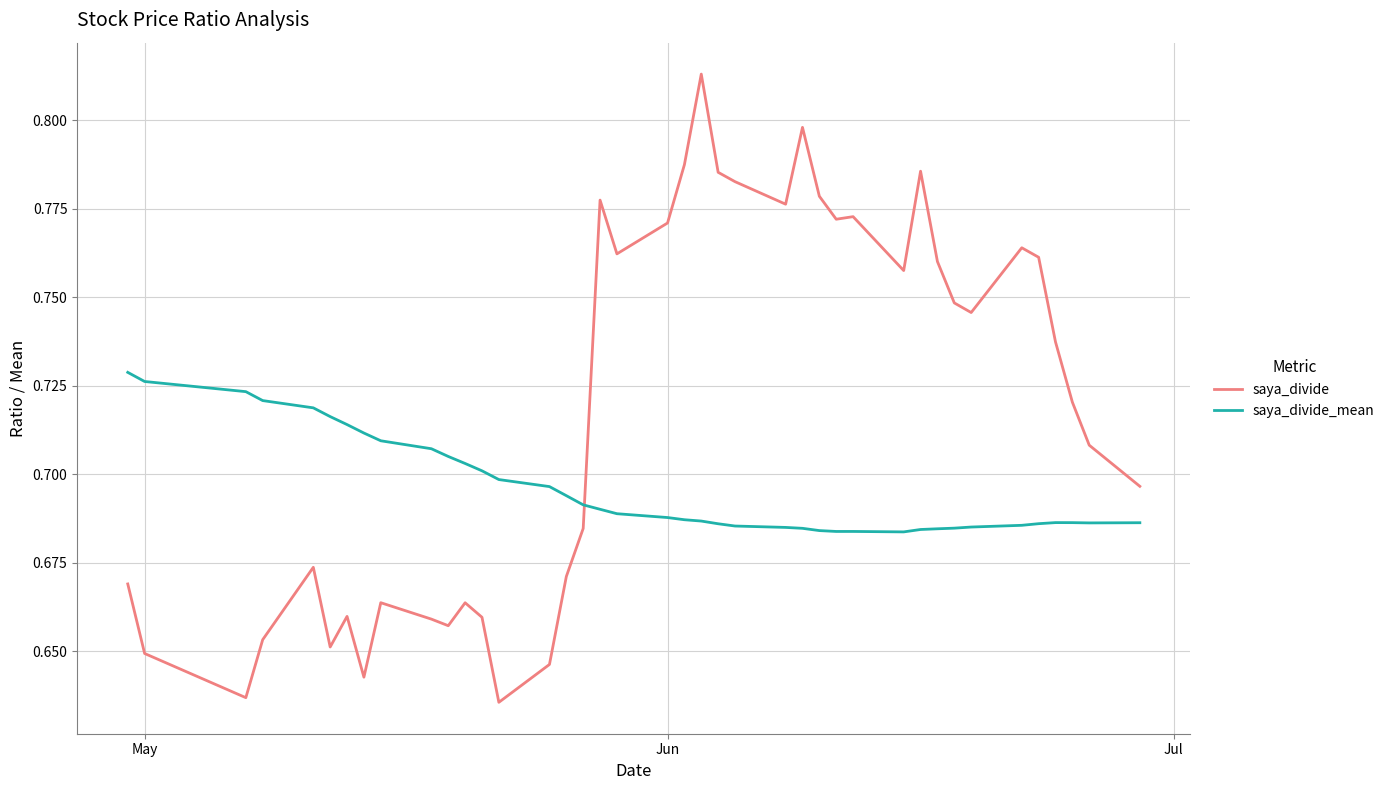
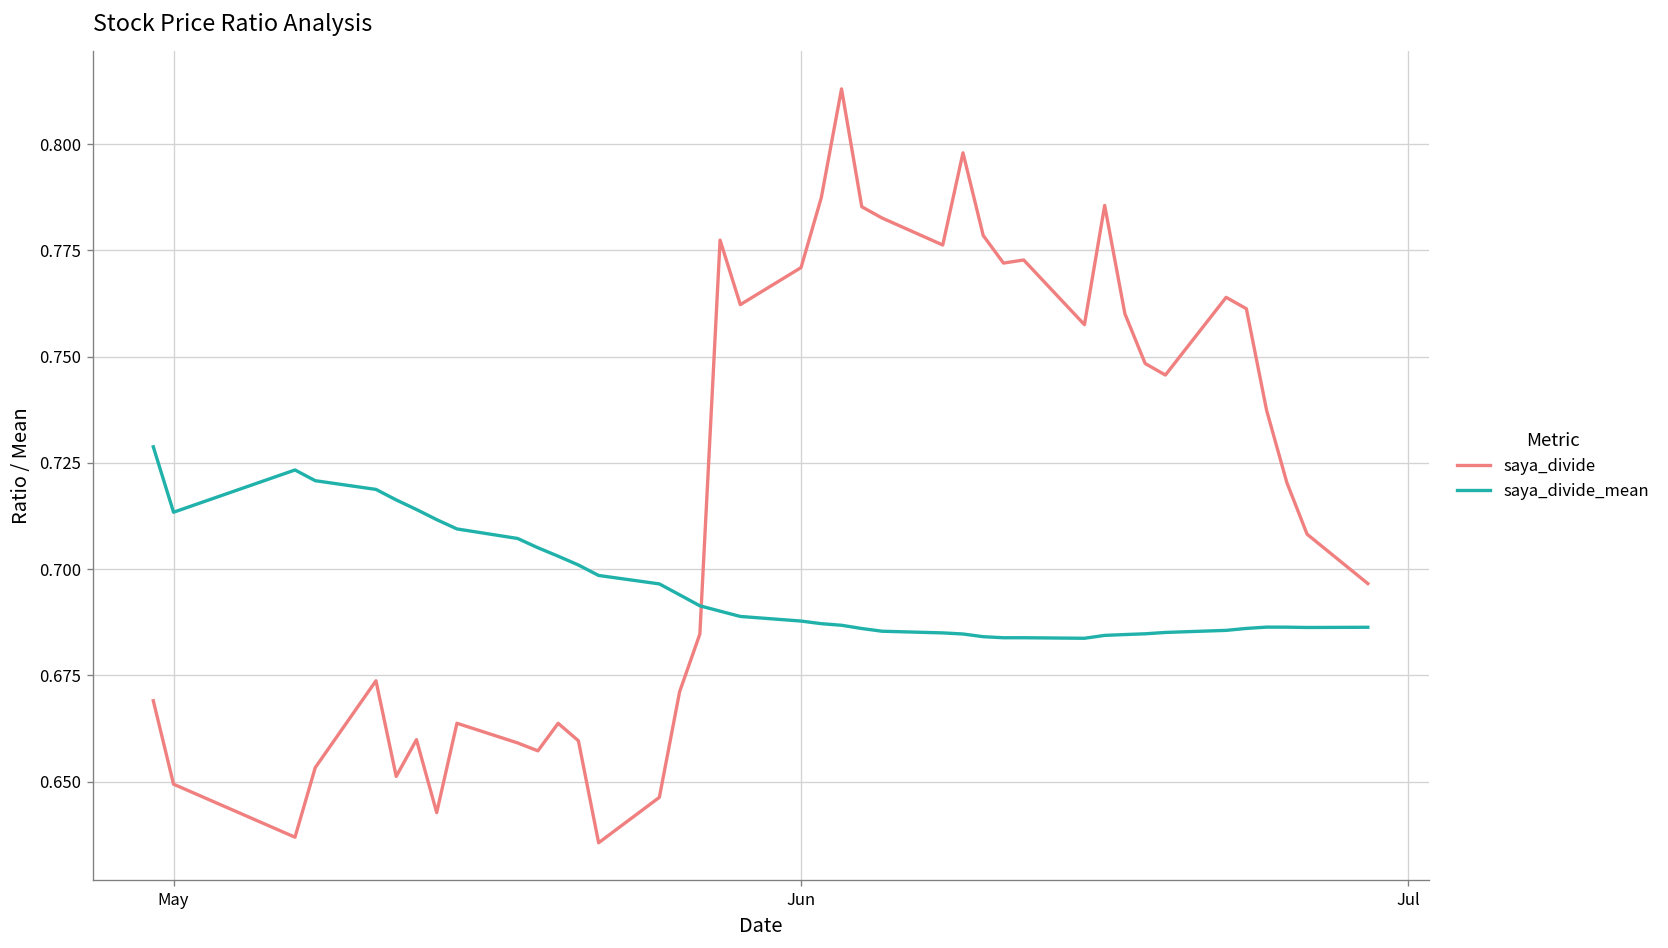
  {
    "saya_divide": {
      "May": 0.649,
      "Jun": 0.771
    },
    "saya_divide_mean": {
-     "May": 0.726,
+     "May": 0.713,
      "Jun": 0.688
    }
  }
